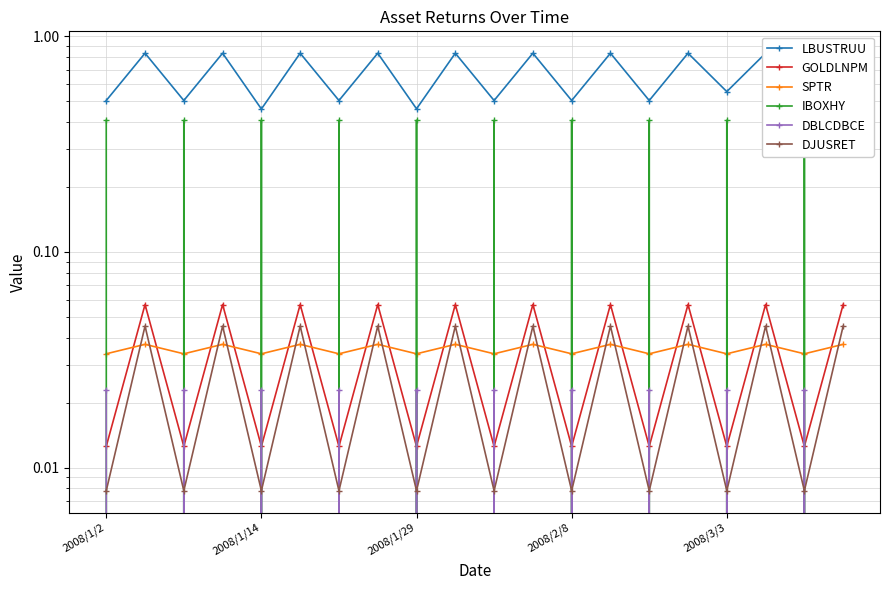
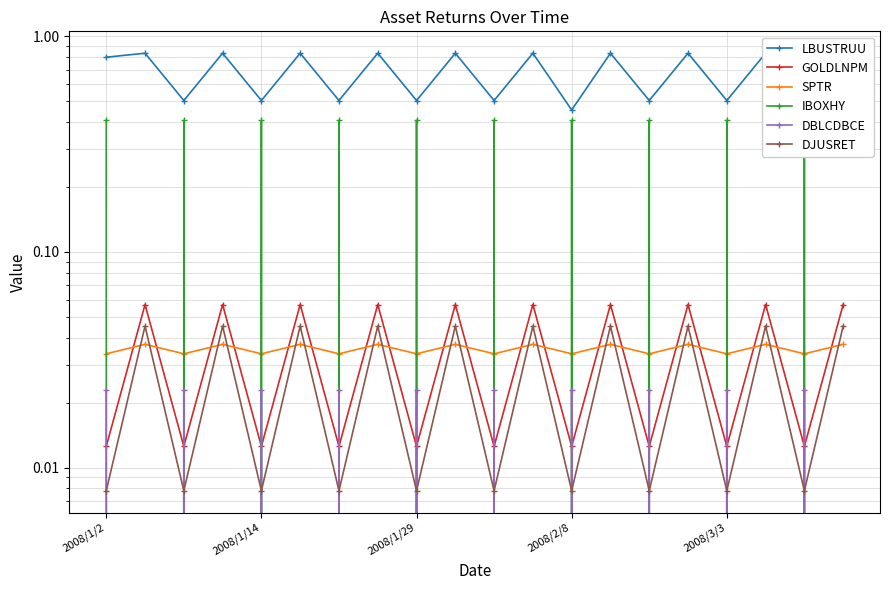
  {
    "LBUSTRUU": {
-     "2008/1/2": 0.50,
-     "2008/1/14": 0.46,
-     "2008/1/29": 0.46,
-     "2008/2/8": 0.50,
-     "2008/3/3": 0.55
+     "2008/1/2": 0.80,
+     "2008/1/14": 0.50,
+     "2008/1/29": 0.50,
+     "2008/2/8": 0.45,
+     "2008/3/3": 0.50
    },
    "GOLDLNPM": {
      "2008/1/2": 0.013,
      "2008/1/14": 0.013,
      "2008/1/29": 0.013,
      "2008/2/8": 0.013,
      "2008/3/3": 0.013
    },
    "SPTR": {
      "2008/1/2": 0.034,
      "2008/1/14": 0.034,
      "2008/1/29": 0.034,
      "2008/2/8": 0.034,
      "2008/3/3": 0.034
    },
    "IBOXHY": {
      "2008/1/2": 0.41,
      "2008/1/14": 0.41,
      "2008/1/29": 0.41,
      "2008/2/8": 0.41,
      "2008/3/3": 0.41
    },
    "DBLCDBCE": {
      "2008/1/2": 0.023,
      "2008/1/14": 0.023,
      "2008/1/29": 0.023,
      "2008/2/8": 0.023,
      "2008/3/3": 0.023
    },
    "DJUSRET": {
      "2008/1/2": 0.0078,
      "2008/1/14": 0.0078,
      "2008/1/29": 0.0078,
      "2008/2/8": 0.0078,
      "2008/3/3": 0.0078
    }
  }
